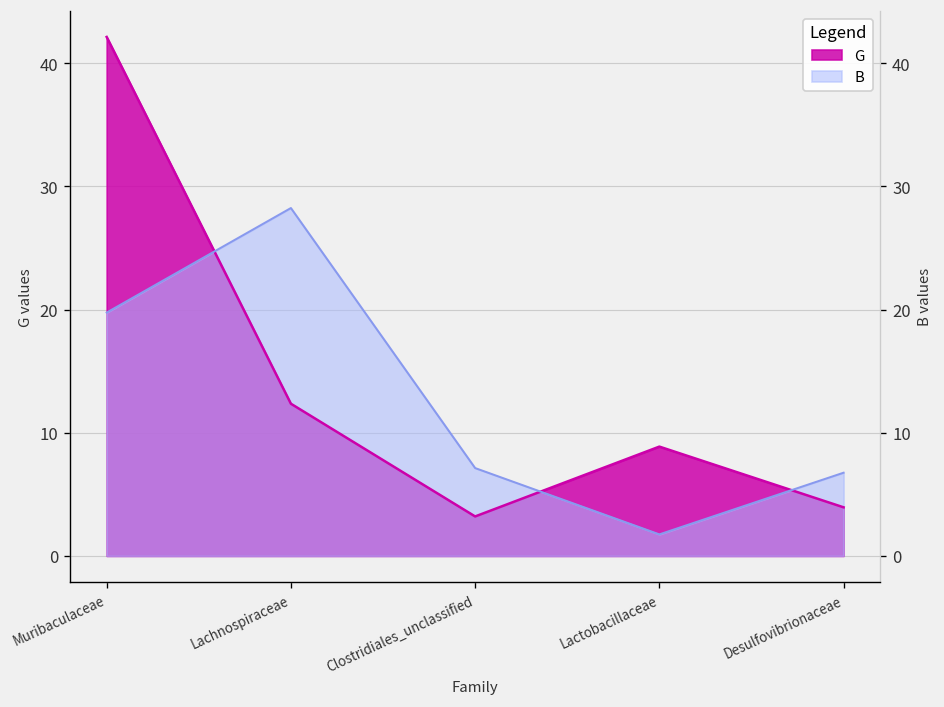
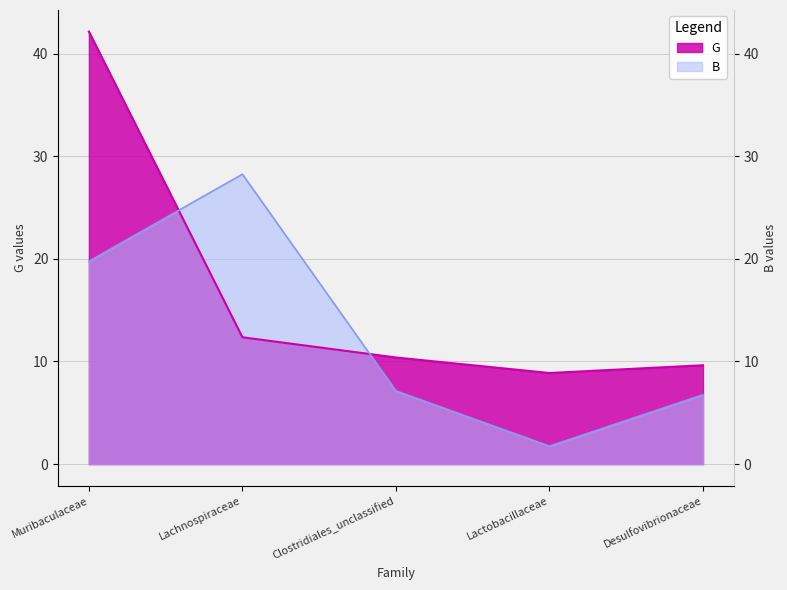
  {
    "G": {
      "Muribaculaceae": 42.1,
      "Lachnospiraceae": 12.4,
-     "Clostridiales_unclassified": 3.2,
+     "Clostridiales_unclassified": 10.4,
      "Lactobacillaceae": 8.9,
-     "Desulfovibrionaceae": 3.9
+     "Desulfovibrionaceae": 9.6
    },
    "B": {
      "Muribaculaceae": 19.8,
      "Lachnospiraceae": 28.2,
      "Clostridiales_unclassified": 7.1,
      "Lactobacillaceae": 1.7,
      "Desulfovibrionaceae": 6.8
    }
  }
